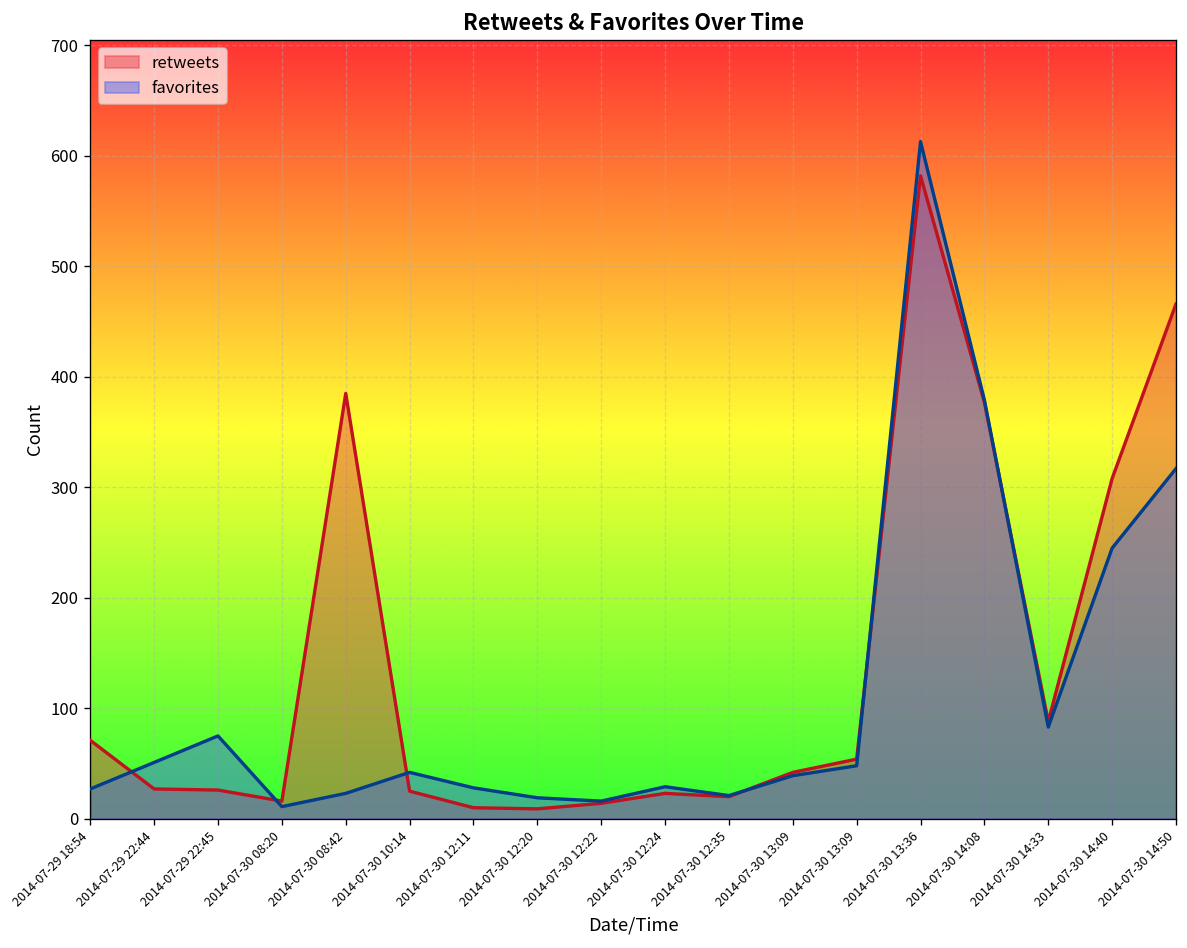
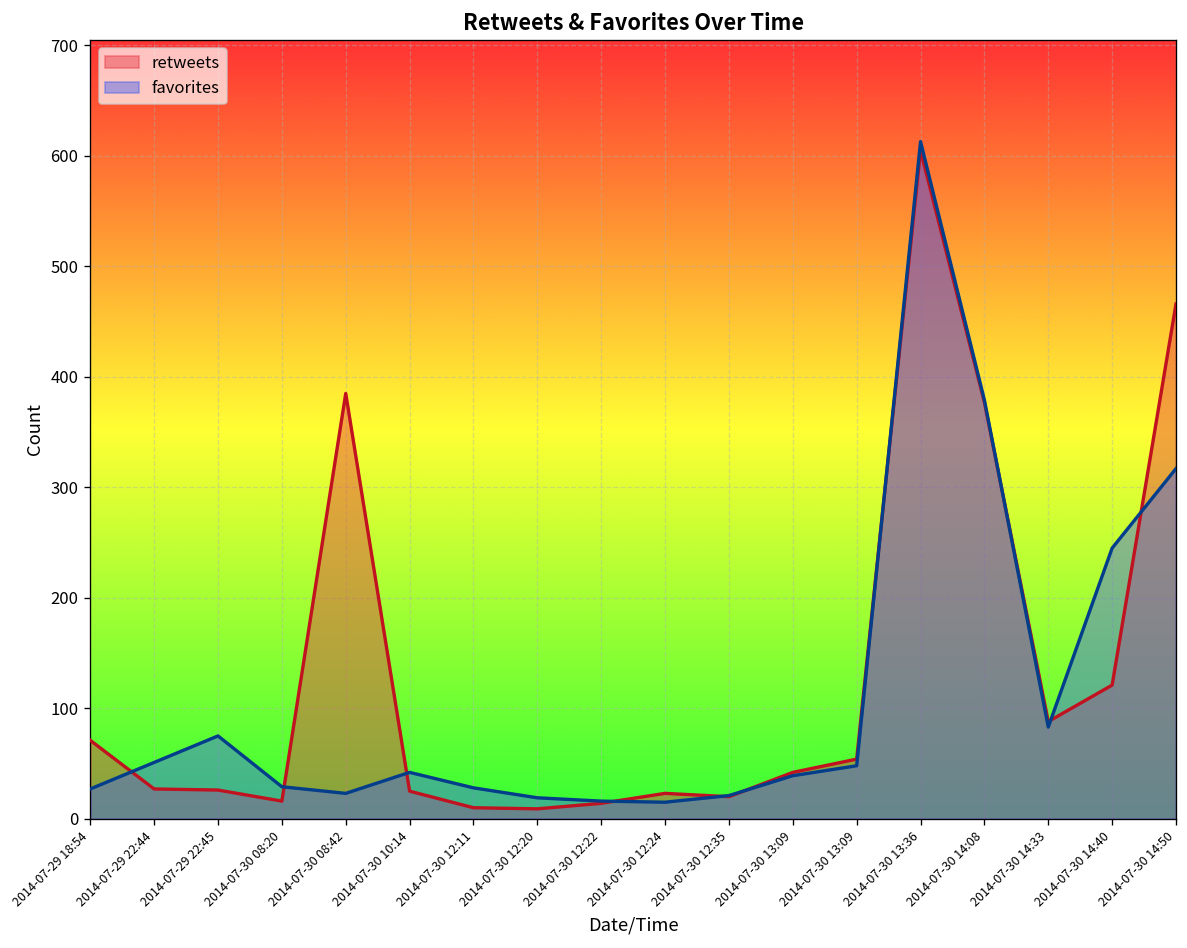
  {
    "retweets": {
      "2014-07-29 18:54": 70,
      "2014-07-29 22:44": 30,
      "2014-07-29 22:45": 30,
      "2014-07-30 08:20": 20,
      "2014-07-30 08:42": 390,
      "2014-07-30 10:14": 30,
      "2014-07-30 12:11": 10,
      "2014-07-30 12:20": 10,
      "2014-07-30 12:24": 20,
-     "2014-07-30 13:36": 580,
+     "2014-07-30 13:36": 610,
      "2014-07-30 14:33": 90,
-     "2014-07-30 14:40": 310,
+     "2014-07-30 14:40": 120,
      "2014-07-30 14:50": 470
    },
    "favorites": {
      "2014-07-29 18:54": 30,
      "2014-07-29 22:44": 50,
      "2014-07-29 22:45": 80,
-     "2014-07-30 08:20": 10,
+     "2014-07-30 08:20": 30,
      "2014-07-30 08:42": 20,
      "2014-07-30 10:14": 40,
      "2014-07-30 12:11": 30,
      "2014-07-30 12:20": 20,
-     "2014-07-30 12:24": 30,
+     "2014-07-30 12:24": 20,
      "2014-07-30 13:36": 610,
      "2014-07-30 14:33": 80,
      "2014-07-30 14:40": 250,
      "2014-07-30 14:50": 320
    }
  }
